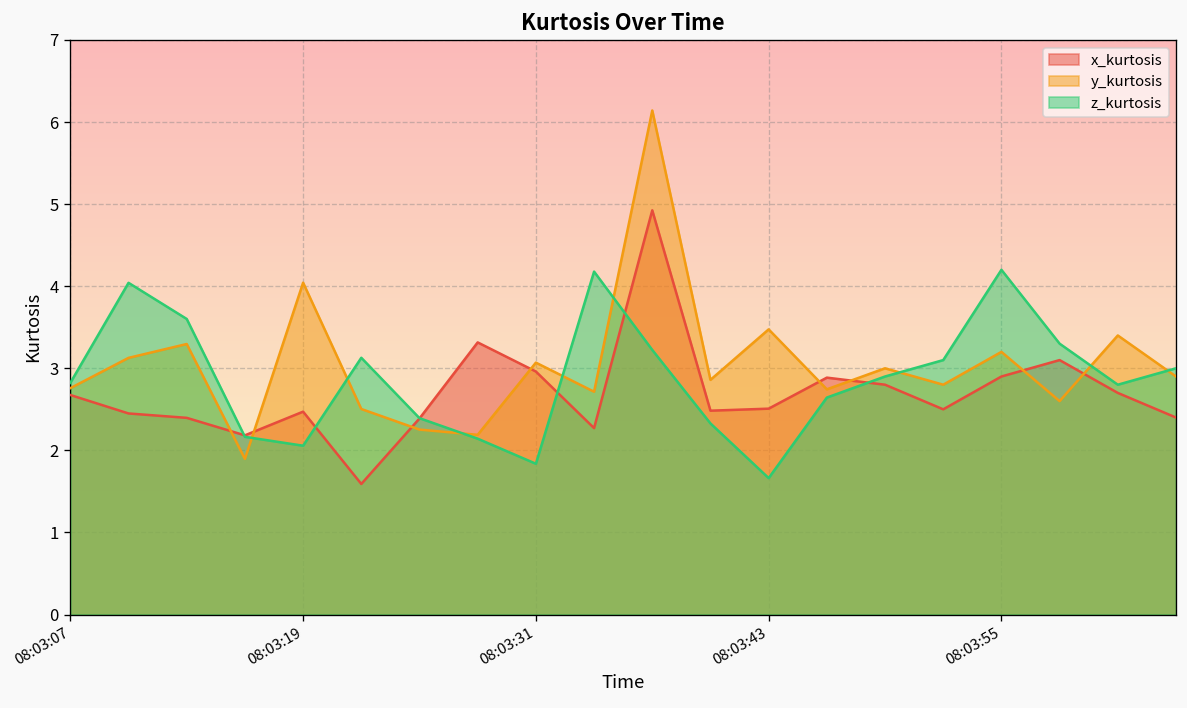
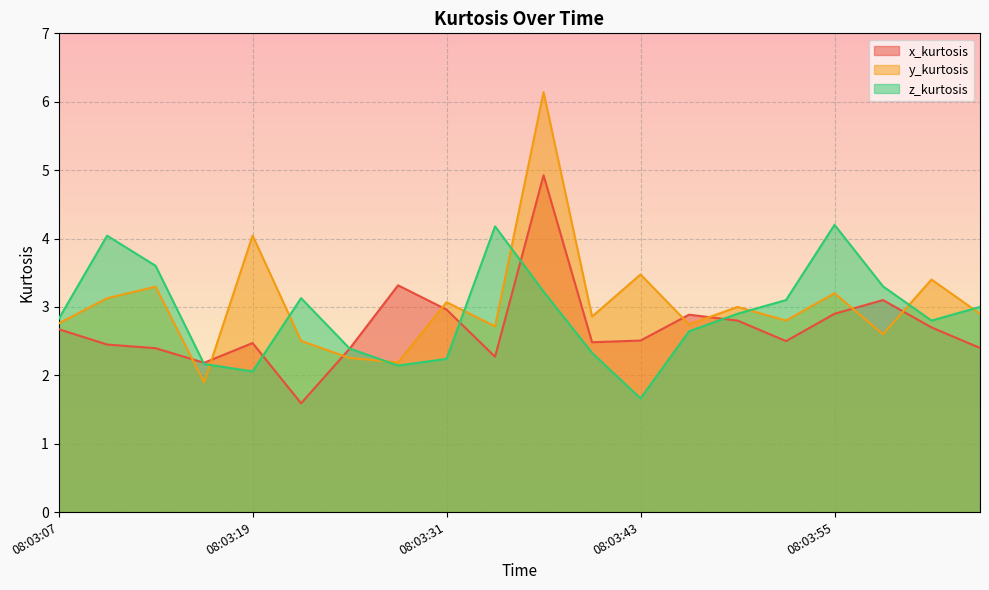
  {
    "x_kurtosis": {
      "08:03:07": 2.7,
      "08:03:19": 2.5,
      "08:03:31": 3.0,
      "08:03:43": 2.5,
      "08:03:55": 2.9
    },
    "y_kurtosis": {
      "08:03:07": 2.8,
      "08:03:19": 4.0,
      "08:03:31": 3.1,
      "08:03:43": 3.5,
      "08:03:55": 3.2
    },
    "z_kurtosis": {
      "08:03:07": 2.8,
      "08:03:19": 2.1,
-     "08:03:31": 1.8,
+     "08:03:31": 2.2,
      "08:03:43": 1.7,
      "08:03:55": 4.2
    }
  }
